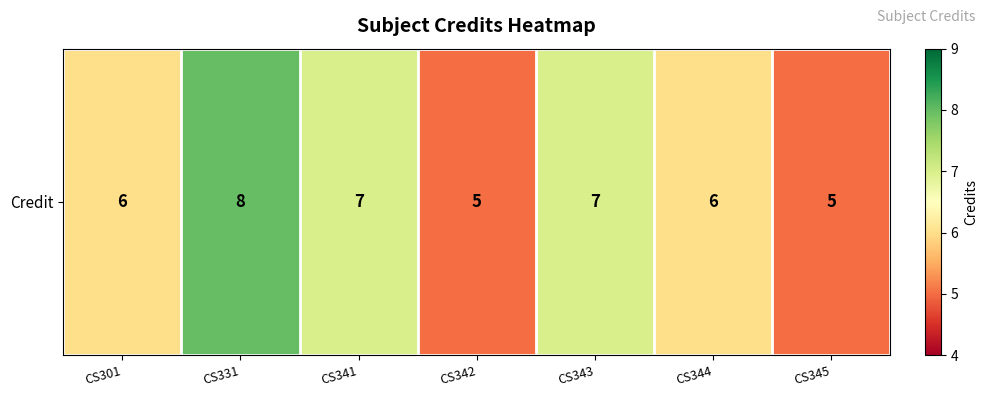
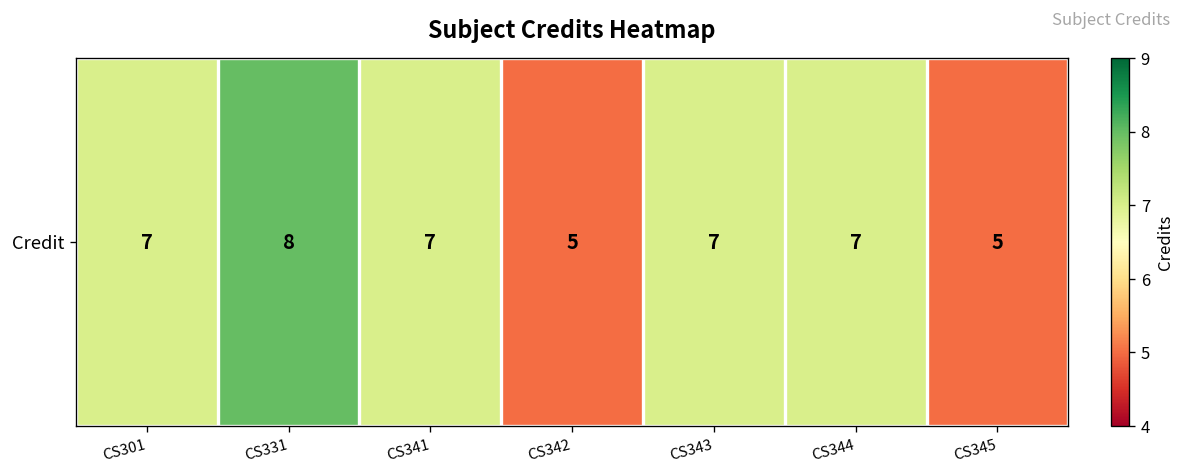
  {
    "Credit": {
-     "CS301": 6,
+     "CS301": 7,
      "CS331": 8,
      "CS341": 7,
      "CS342": 5,
      "CS343": 7,
-     "CS344": 6,
+     "CS344": 7,
      "CS345": 5
    }
  }
